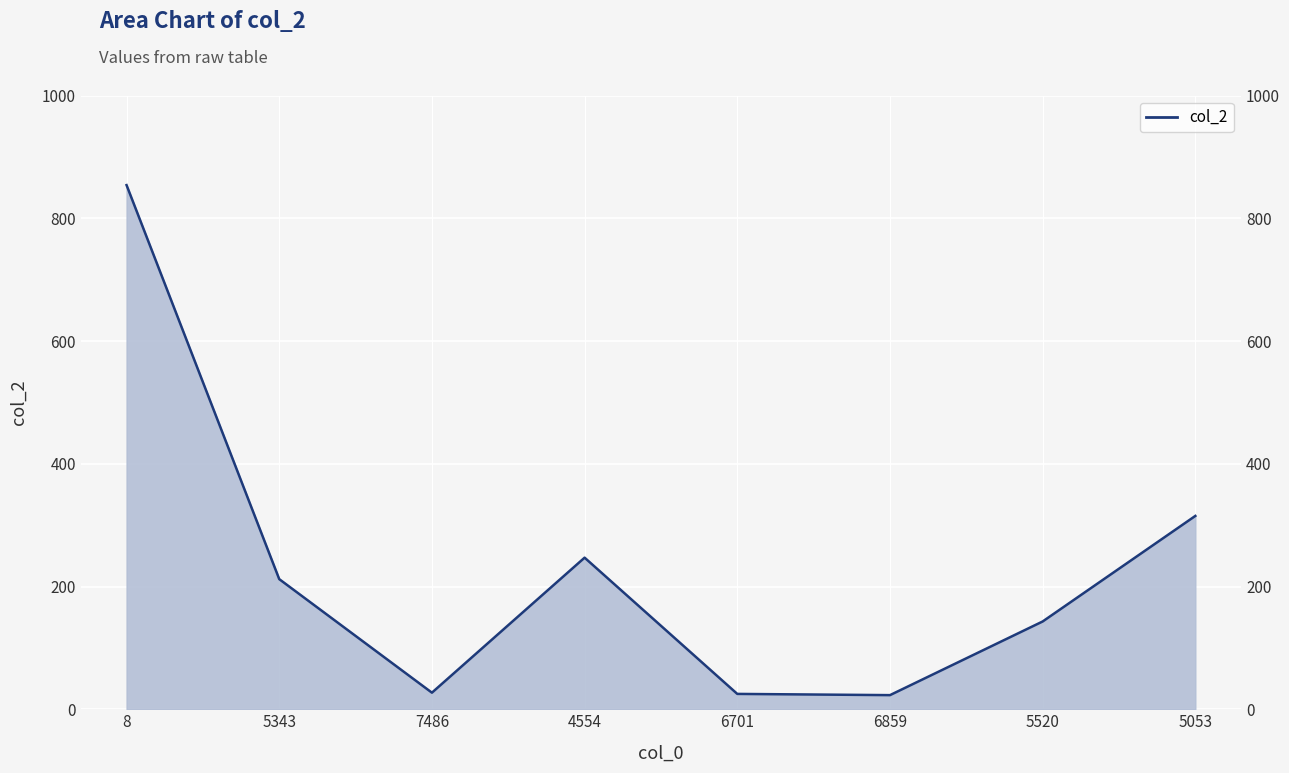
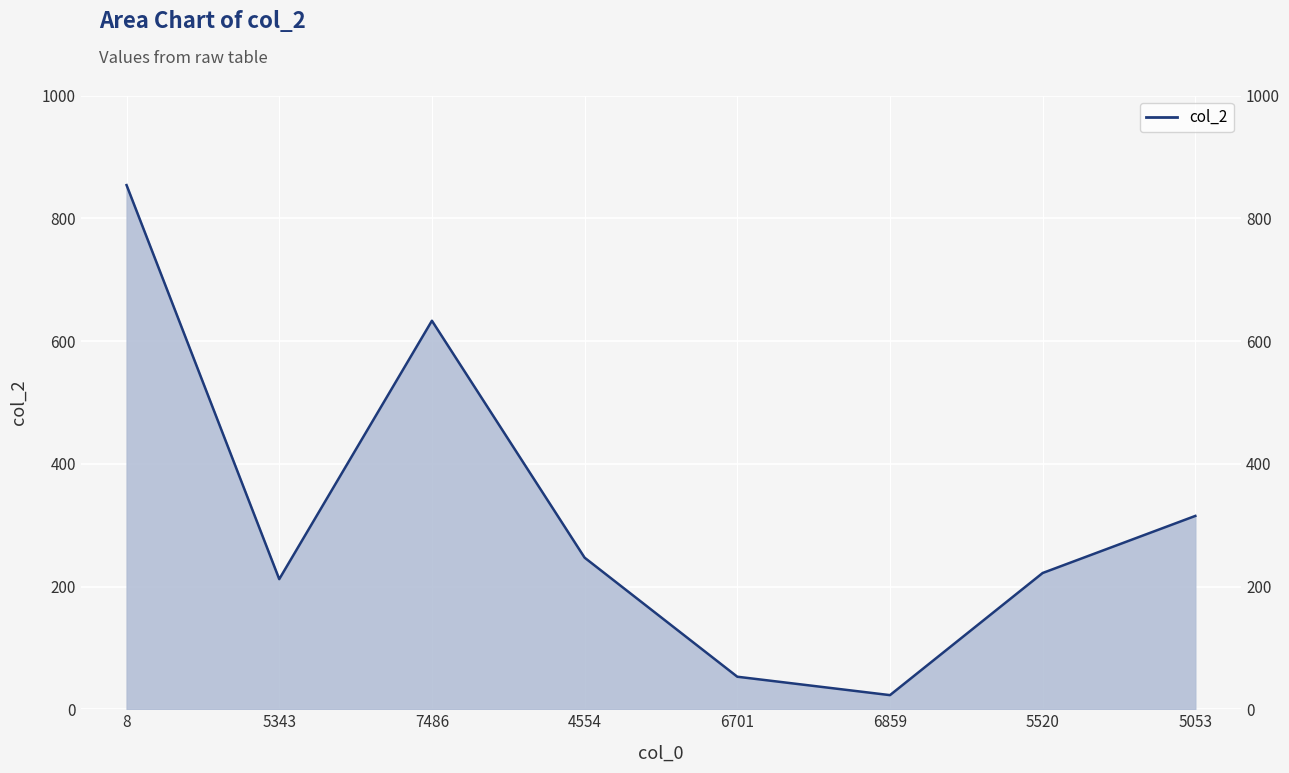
  {
    "8": 850,
    "5343": 210,
-   "7486": 30,
+   "7486": 630,
    "4554": 250,
-   "6701": 30,
+   "6701": 50,
    "6859": 20,
-   "5520": 140,
+   "5520": 220,
    "5053": 320
  }
